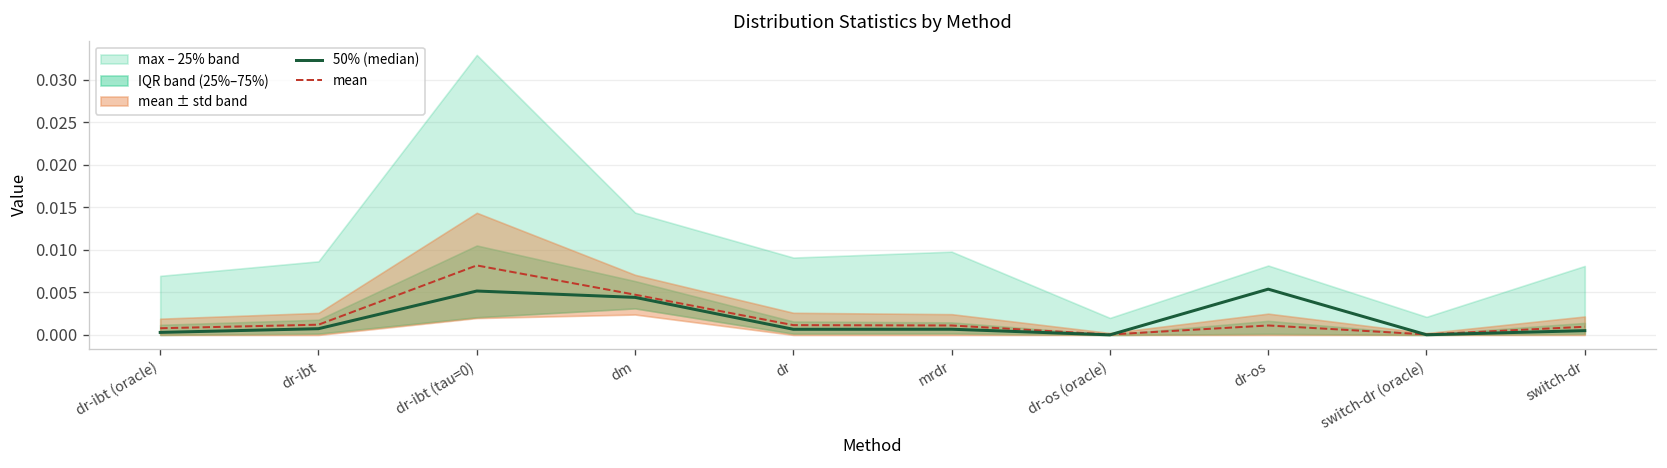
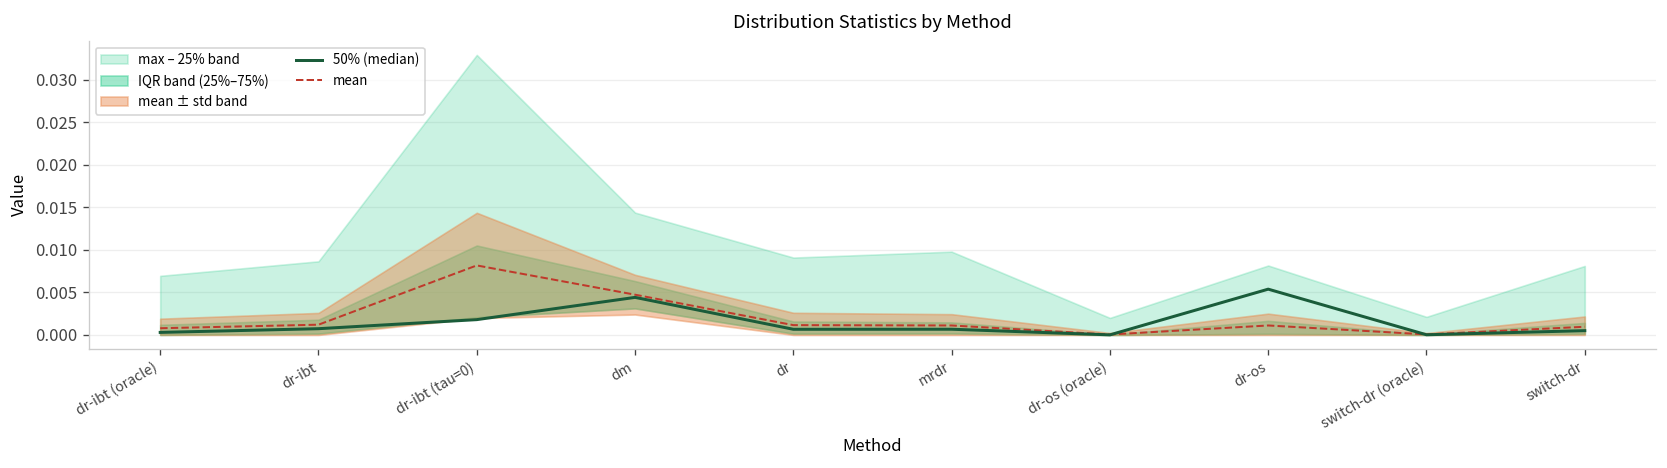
  {
    "50% (median)": {
      "dr-ibt (oracle)": 0.000,
      "dr-ibt": 0.001,
-     "dr-ibt (tau=0)": 0.005,
+     "dr-ibt (tau=0)": 0.002,
      "dr": 0.001,
      "mrdr": 0.001,
      "dr-os": 0.005,
      "switch-dr": 0.001
    },
    "mean": {
      "dr-ibt (oracle)": 0.001,
      "dr-ibt": 0.001,
      "dr-ibt (tau=0)": 0.008,
      "dr": 0.001,
      "dr-os": 0.001,
      "switch-dr": 0.001
    },
    "mean ± std band": {
      "dr-ibt (oracle)": 0.002,
      "dr-ibt": 0.003,
      "dr": 0.003,
      "mrdr": 0.002,
      "dr-os": 0.003,
      "switch-dr": 0.002
    }
  }
